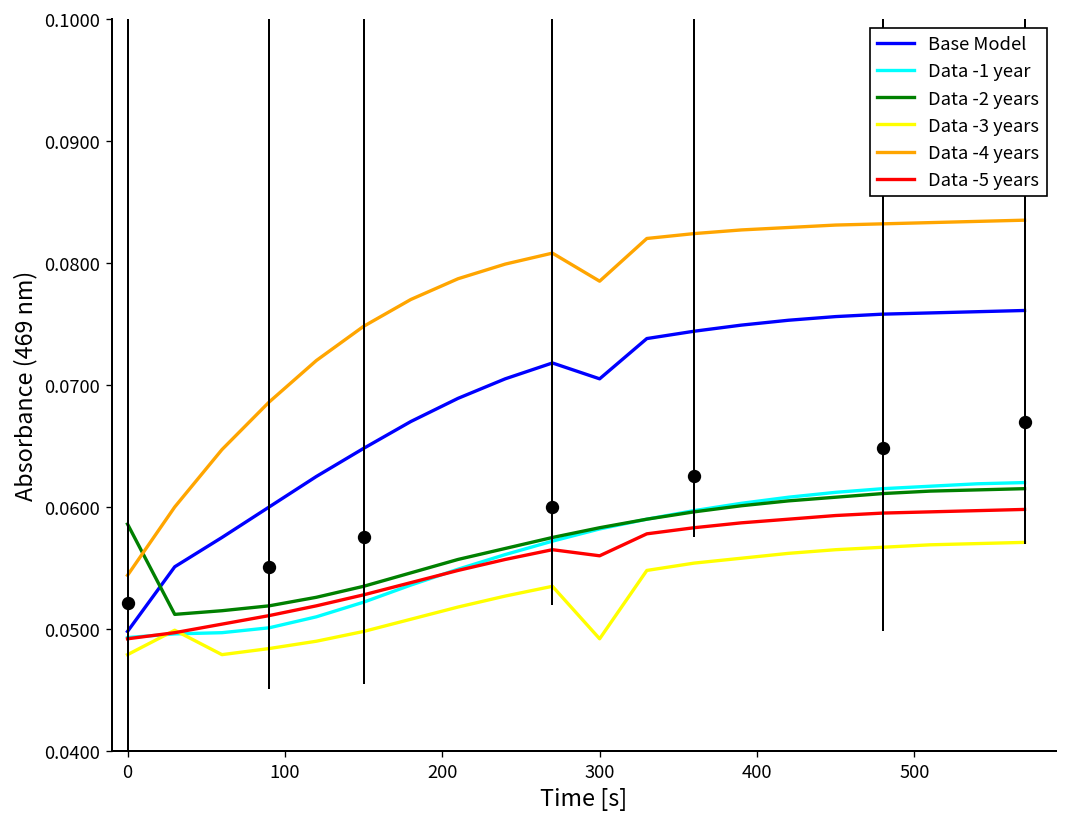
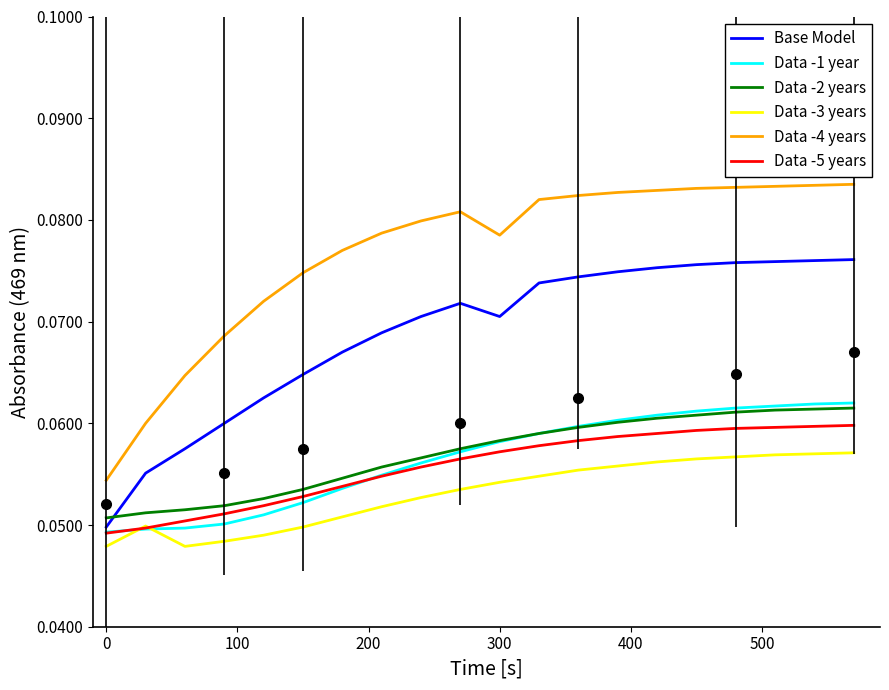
  {
    "Base Model": {
      "0": 0.0498,
      "300": 0.0705
    },
    "Data -2 years": {
-     "0": 0.0586
+     "0": 0.0507
    },
    "Data -3 years": {
      "0": 0.0479,
-     "300": 0.0492
+     "300": 0.0542
    },
    "Data -4 years": {
      "0": 0.0544,
      "300": 0.0785
    },
    "Data -5 years": {
-     "300": 0.0560
+     "300": 0.0572
    }
  }
